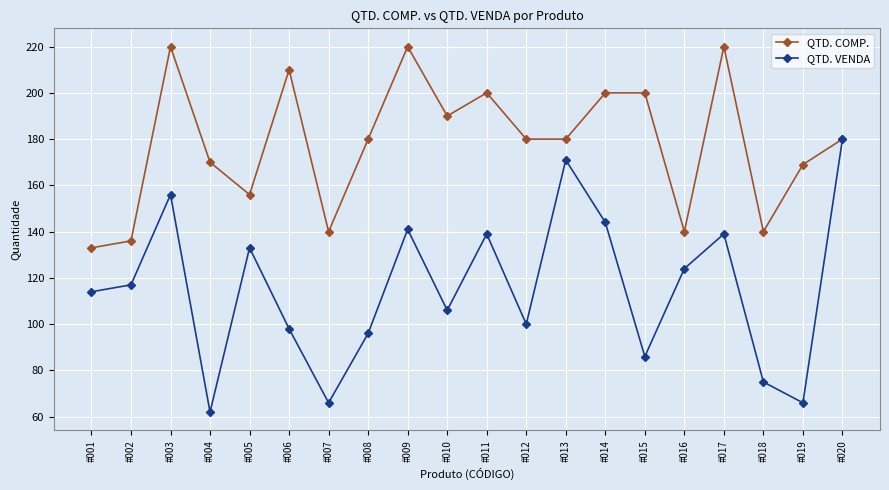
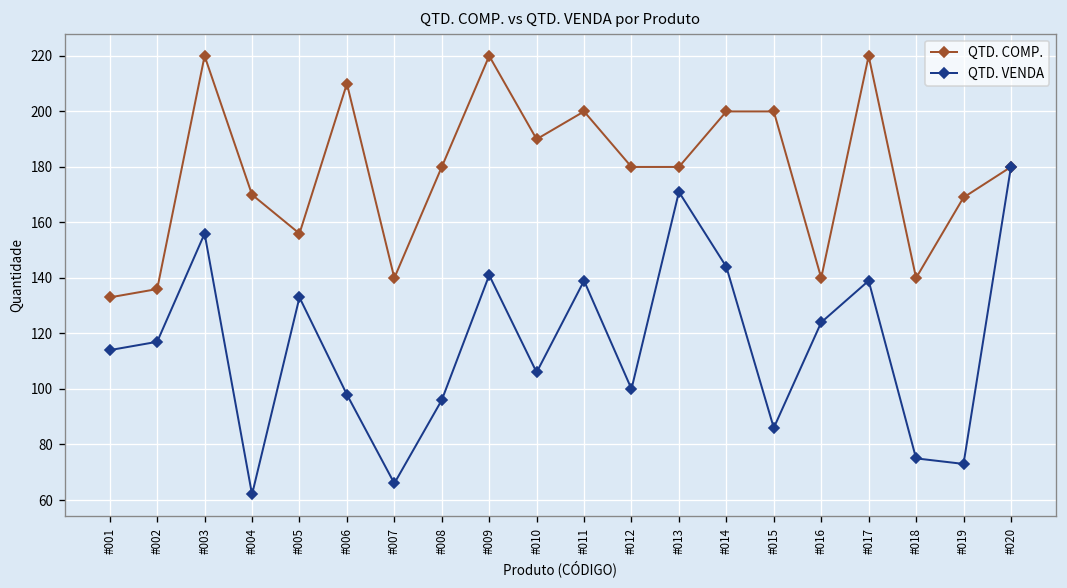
  {
    "QTD. COMP.": {
      "#001": 133,
      "#002": 136,
      "#003": 220,
      "#004": 170,
      "#005": 156,
      "#006": 210,
      "#007": 140,
      "#008": 180,
      "#009": 220,
      "#010": 190,
      "#011": 200,
      "#012": 180,
      "#013": 180,
      "#014": 200,
      "#015": 200,
      "#016": 140,
      "#017": 220,
      "#018": 140,
      "#019": 169
    },
    "QTD. VENDA": {
      "#001": 114,
      "#002": 117,
      "#003": 156,
      "#004": 62,
      "#005": 133,
      "#006": 98,
      "#007": 66,
      "#008": 96,
      "#009": 141,
      "#010": 106,
      "#011": 139,
      "#012": 100,
      "#013": 171,
      "#014": 144,
      "#015": 86,
      "#016": 124,
      "#017": 139,
      "#018": 75,
-     "#019": 66
+     "#019": 73
    }
  }
